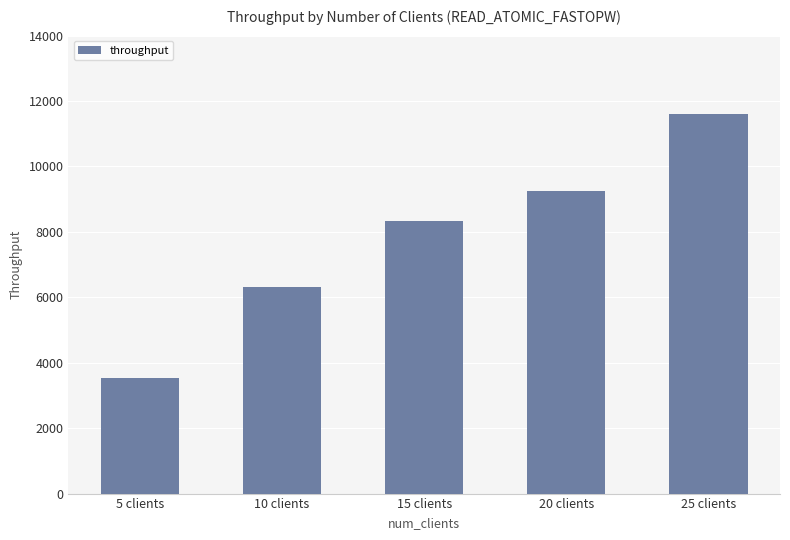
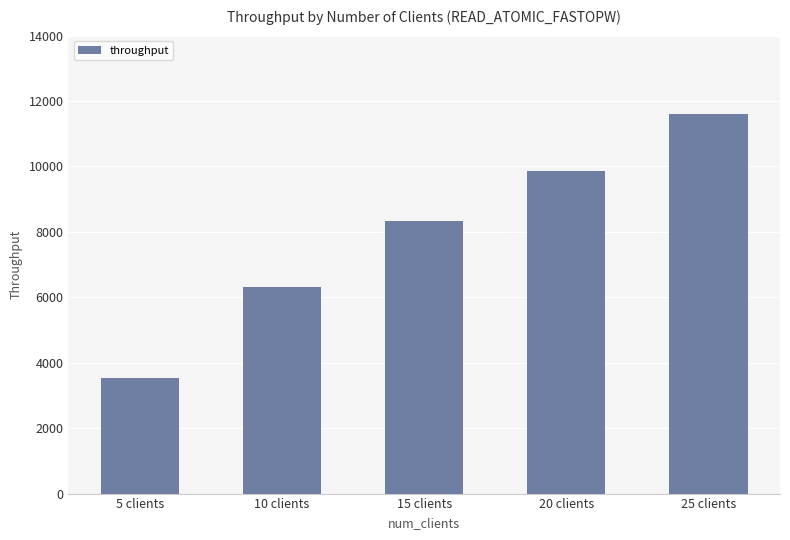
  {
    "5 clients": 3500,
    "10 clients": 6300,
    "15 clients": 8300,
-   "20 clients": 9200,
+   "20 clients": 9900,
    "25 clients": 11600
  }
